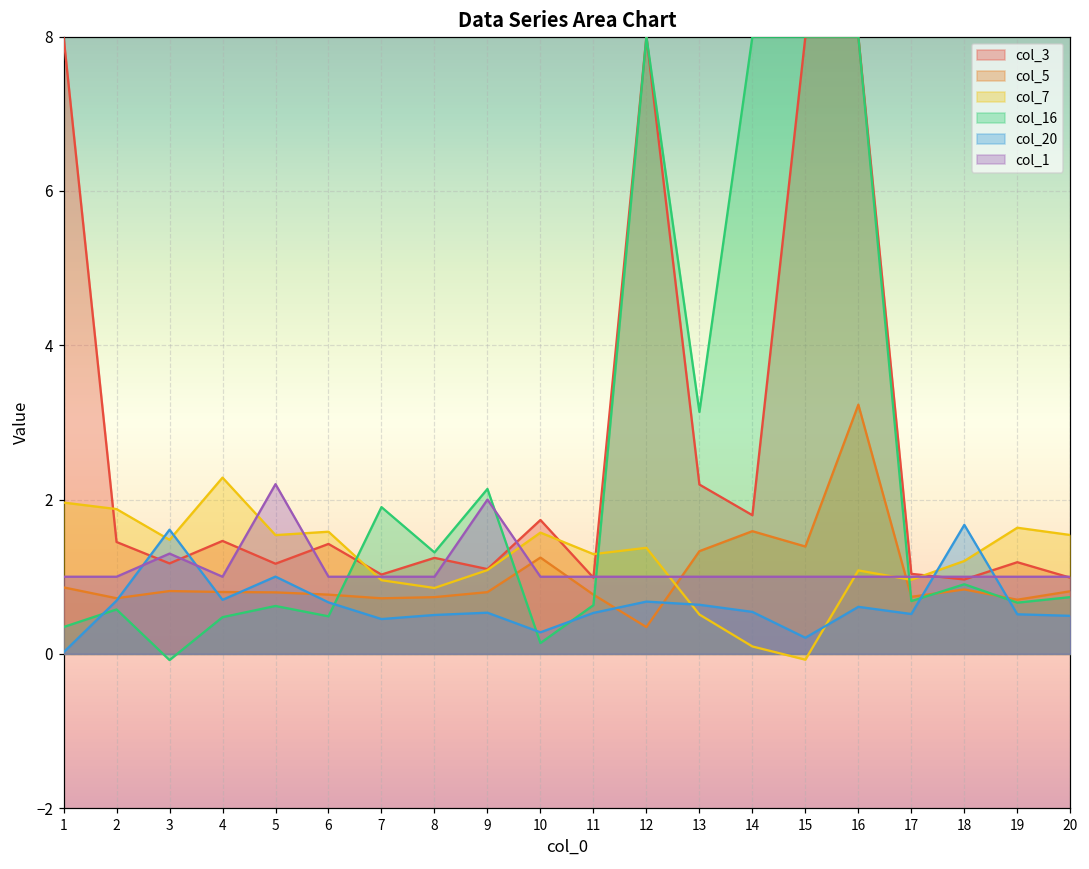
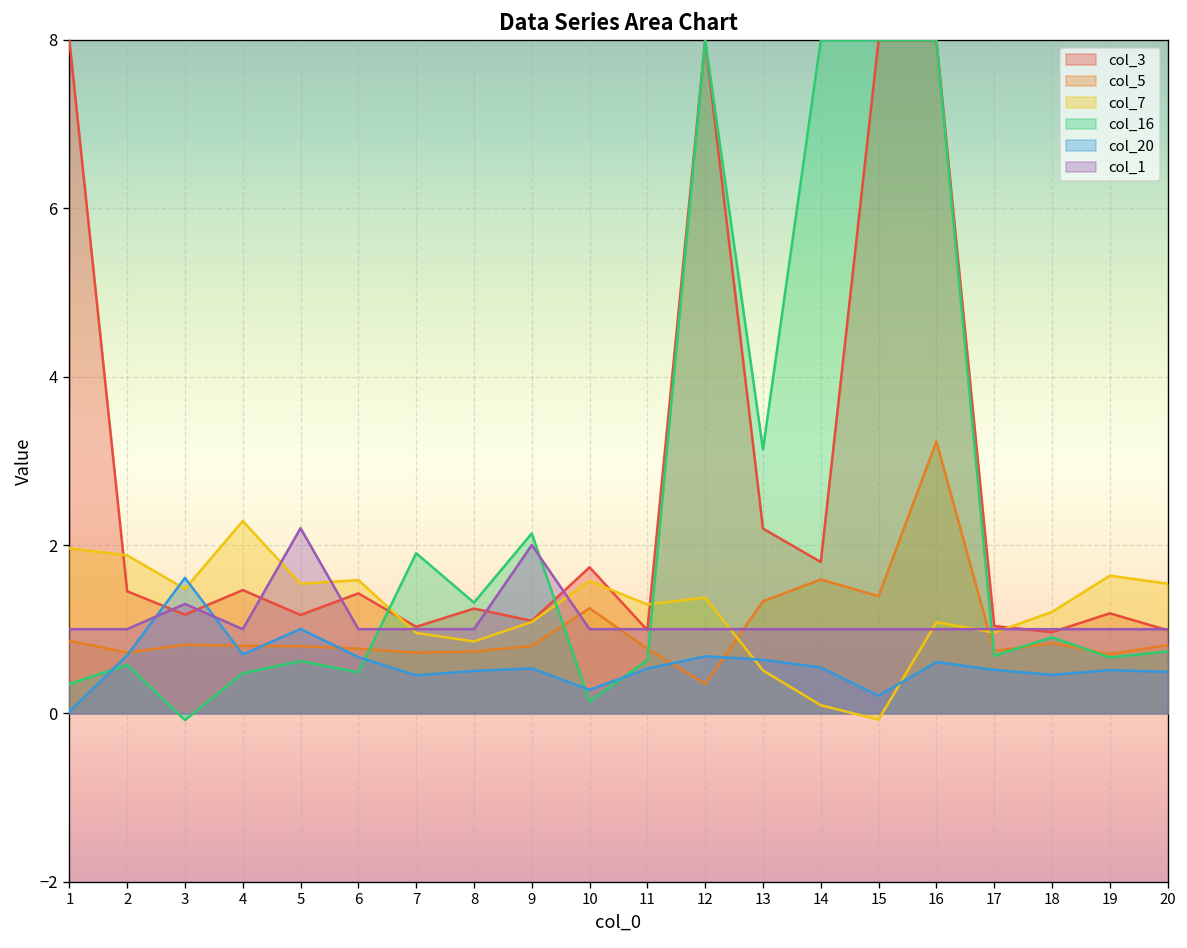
  {
    "col_20": {
      "1": 0.0,
      "3": 1.6,
      "4": 0.7,
      "5": 1.0,
      "6": 0.7,
      "7": 0.5,
      "8": 0.5,
      "9": 0.5,
      "10": 0.3,
      "11": 0.5,
      "12": 0.7,
      "13": 0.6,
      "14": 0.5,
      "15": 0.2,
      "16": 0.6,
      "17": 0.5,
-     "18": 1.7,
+     "18": 0.5,
      "19": 0.5,
      "20": 0.5
    },
    "col_1": {
      "1": 1.0,
      "2": 1.0,
      "3": 1.3,
      "4": 1.0,
      "5": 2.2,
      "6": 1.0,
      "8": 1.0,
      "9": 2.0,
      "10": 1.0,
      "12": 1.0,
      "13": 1.0,
      "14": 1.0,
      "15": 1.0,
      "16": 1.0,
      "17": 1.0,
      "19": 1.0
    }
  }
